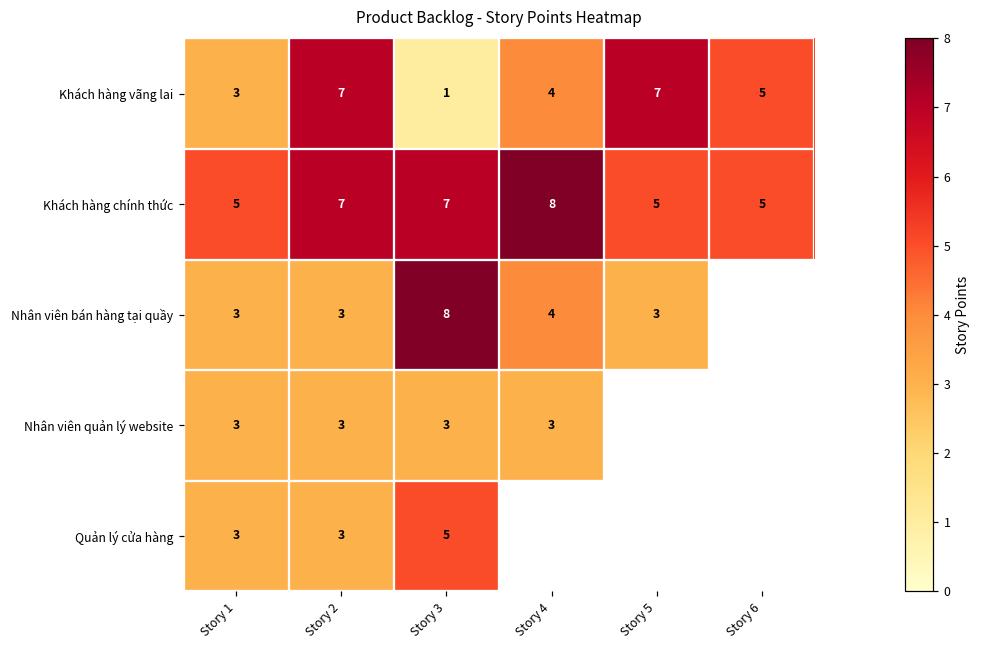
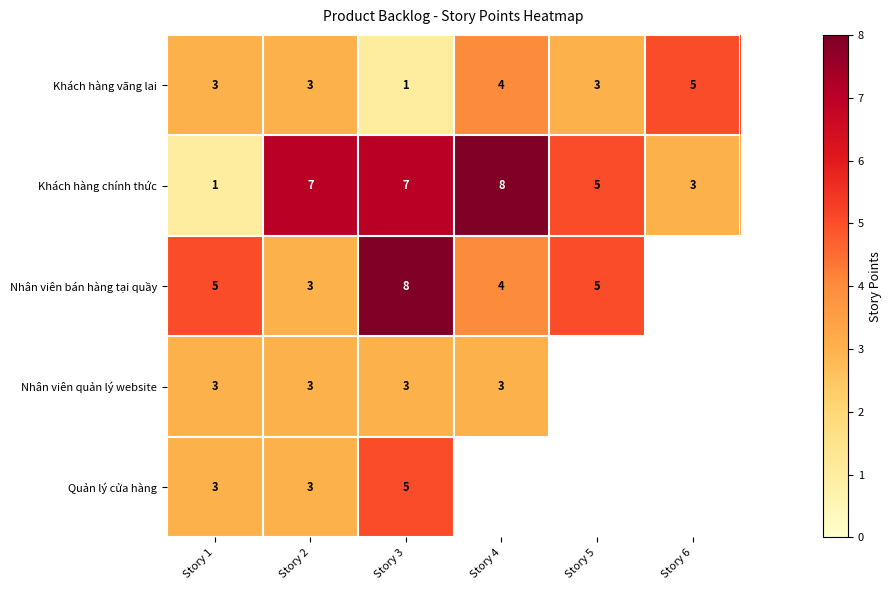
  {
    "Khách hàng vãng lai": {
      "Story 1": 3,
-     "Story 2": 7,
+     "Story 2": 3,
      "Story 3": 1,
      "Story 4": 4,
-     "Story 5": 7,
+     "Story 5": 3,
      "Story 6": 5
    },
    "Khách hàng chính thức": {
-     "Story 1": 5,
+     "Story 1": 1,
      "Story 2": 7,
      "Story 3": 7,
      "Story 4": 8,
      "Story 5": 5,
-     "Story 6": 5
+     "Story 6": 3
    },
    "Nhân viên bán hàng tại quầy": {
-     "Story 1": 3,
+     "Story 1": 5,
      "Story 2": 3,
      "Story 3": 8,
      "Story 4": 4,
-     "Story 5": 3
+     "Story 5": 5
    },
    "Nhân viên quản lý website": {
      "Story 1": 3,
      "Story 2": 3,
      "Story 3": 3,
      "Story 4": 3
    },
    "Quản lý cửa hàng": {
      "Story 1": 3,
      "Story 2": 3,
      "Story 3": 5
    }
  }
